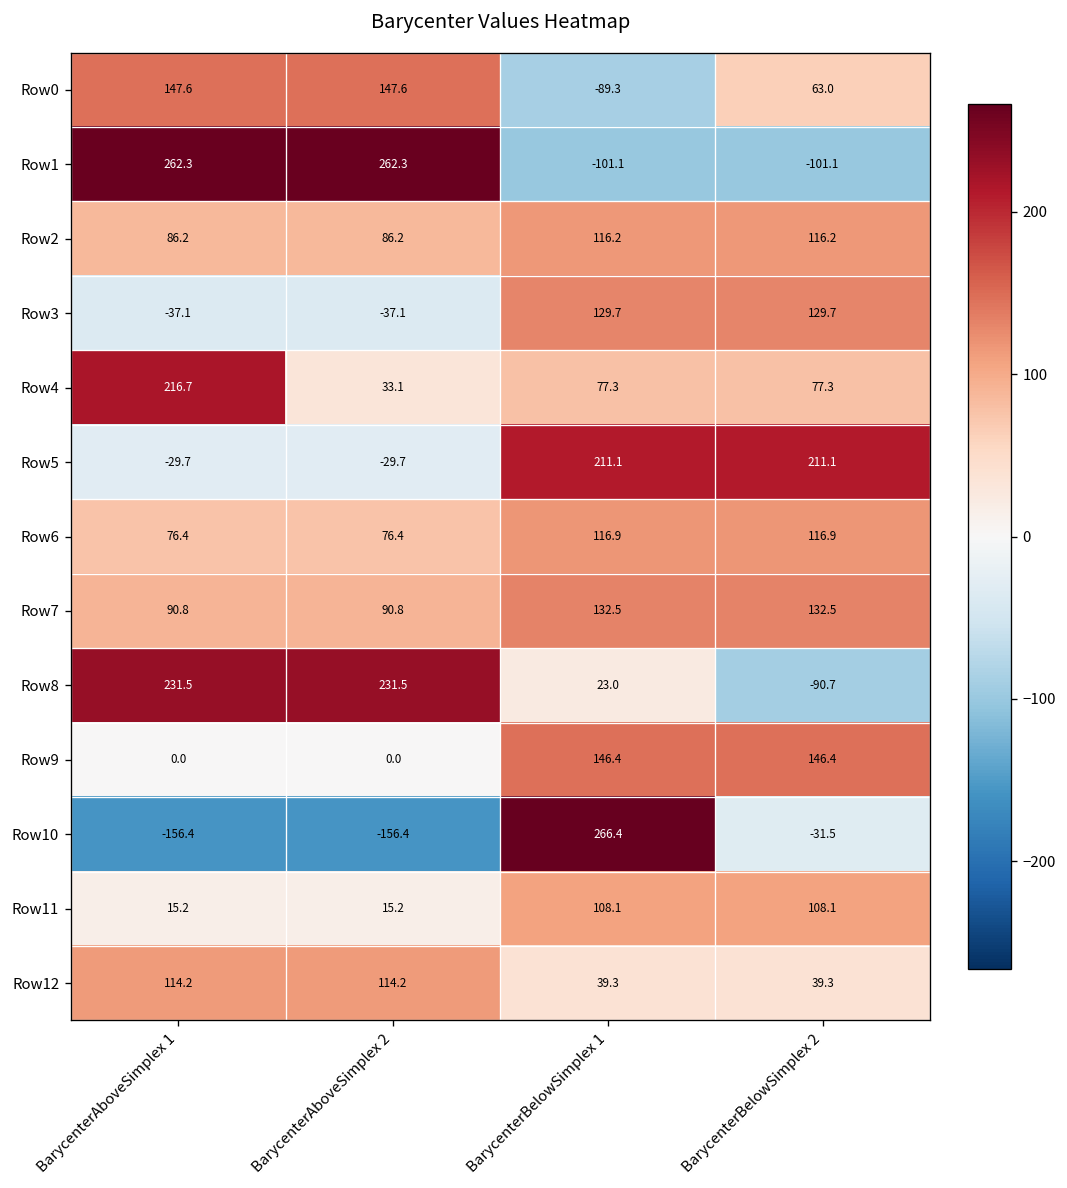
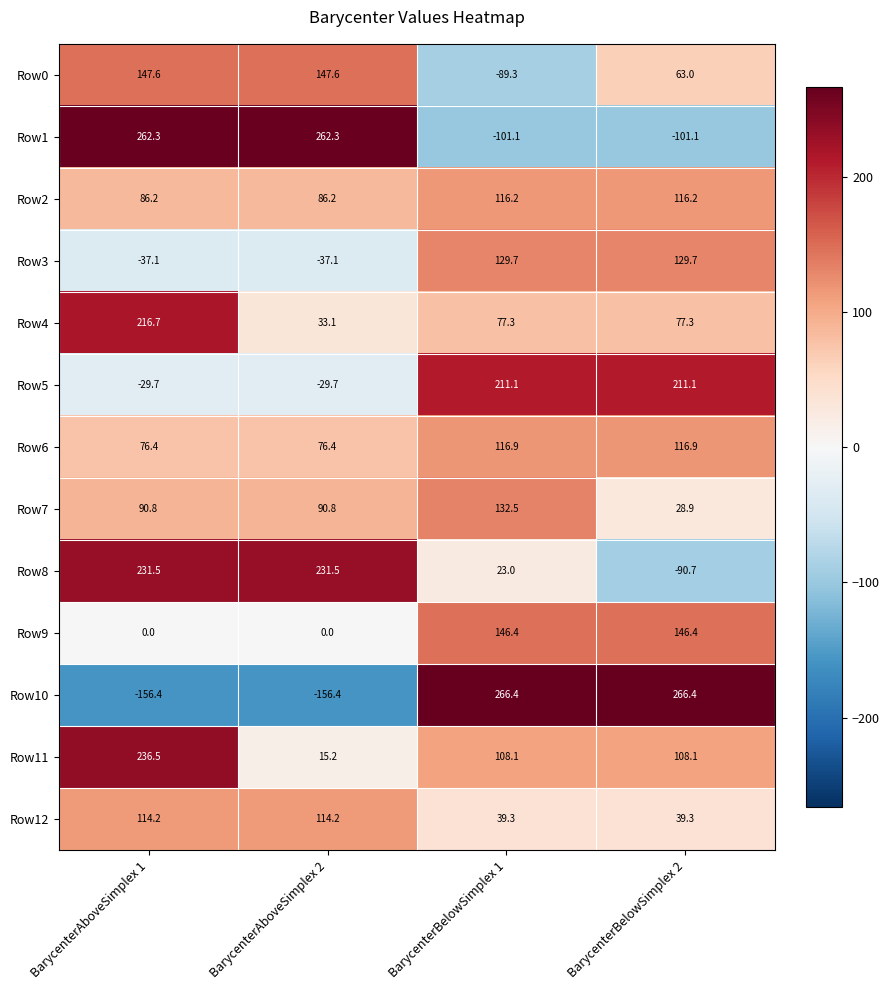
  {
    "Row0": {
      "BarycenterAboveSimplex 1": 147.6,
      "BarycenterAboveSimplex 2": 147.6,
      "BarycenterBelowSimplex 1": -89.3,
      "BarycenterBelowSimplex 2": 63.0
    },
    "Row1": {
      "BarycenterAboveSimplex 1": 262.3,
      "BarycenterAboveSimplex 2": 262.3,
      "BarycenterBelowSimplex 1": -101.1,
      "BarycenterBelowSimplex 2": -101.1
    },
    "Row2": {
      "BarycenterAboveSimplex 1": 86.2,
      "BarycenterAboveSimplex 2": 86.2,
      "BarycenterBelowSimplex 1": 116.2,
      "BarycenterBelowSimplex 2": 116.2
    },
    "Row3": {
      "BarycenterAboveSimplex 1": -37.1,
      "BarycenterAboveSimplex 2": -37.1,
      "BarycenterBelowSimplex 1": 129.7,
      "BarycenterBelowSimplex 2": 129.7
    },
    "Row4": {
      "BarycenterAboveSimplex 1": 216.7,
      "BarycenterAboveSimplex 2": 33.1,
      "BarycenterBelowSimplex 1": 77.3,
      "BarycenterBelowSimplex 2": 77.3
    },
    "Row5": {
      "BarycenterAboveSimplex 1": -29.7,
      "BarycenterAboveSimplex 2": -29.7,
      "BarycenterBelowSimplex 1": 211.1,
      "BarycenterBelowSimplex 2": 211.1
    },
    "Row6": {
      "BarycenterAboveSimplex 1": 76.4,
      "BarycenterAboveSimplex 2": 76.4,
      "BarycenterBelowSimplex 1": 116.9,
      "BarycenterBelowSimplex 2": 116.9
    },
    "Row7": {
      "BarycenterAboveSimplex 1": 90.8,
      "BarycenterAboveSimplex 2": 90.8,
      "BarycenterBelowSimplex 1": 132.5,
-     "BarycenterBelowSimplex 2": 132.5
+     "BarycenterBelowSimplex 2": 28.9
    },
    "Row8": {
      "BarycenterAboveSimplex 1": 231.5,
      "BarycenterAboveSimplex 2": 231.5,
      "BarycenterBelowSimplex 1": 23.0,
      "BarycenterBelowSimplex 2": -90.7
    },
    "Row9": {
      "BarycenterAboveSimplex 1": 0.0,
      "BarycenterAboveSimplex 2": 0.0,
      "BarycenterBelowSimplex 1": 146.4,
      "BarycenterBelowSimplex 2": 146.4
    },
    "Row10": {
      "BarycenterAboveSimplex 1": -156.4,
      "BarycenterAboveSimplex 2": -156.4,
      "BarycenterBelowSimplex 1": 266.4,
-     "BarycenterBelowSimplex 2": -31.5
+     "BarycenterBelowSimplex 2": 266.4
    },
    "Row11": {
-     "BarycenterAboveSimplex 1": 15.2,
+     "BarycenterAboveSimplex 1": 236.5,
      "BarycenterAboveSimplex 2": 15.2,
      "BarycenterBelowSimplex 1": 108.1,
      "BarycenterBelowSimplex 2": 108.1
    },
    "Row12": {
      "BarycenterAboveSimplex 1": 114.2,
      "BarycenterAboveSimplex 2": 114.2,
      "BarycenterBelowSimplex 1": 39.3,
      "BarycenterBelowSimplex 2": 39.3
    }
  }
